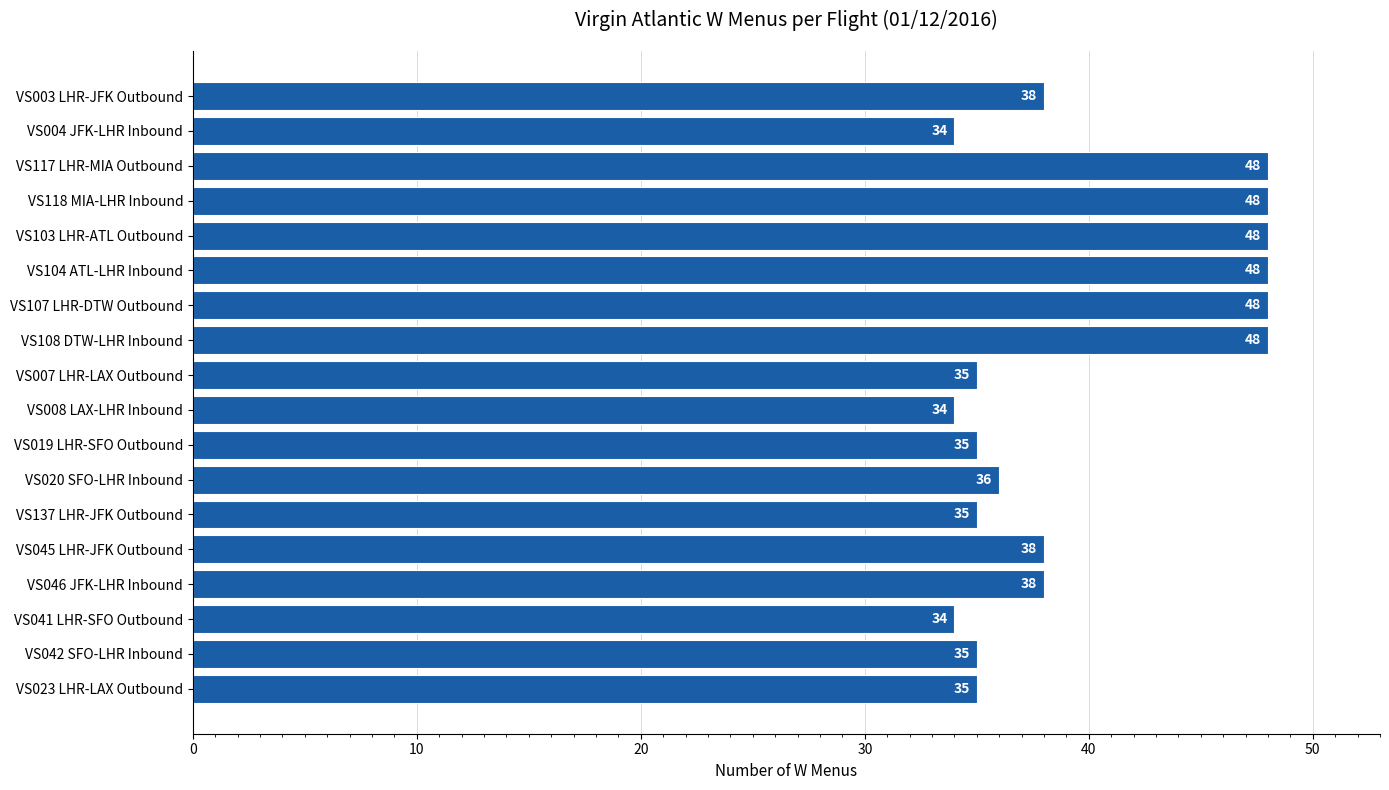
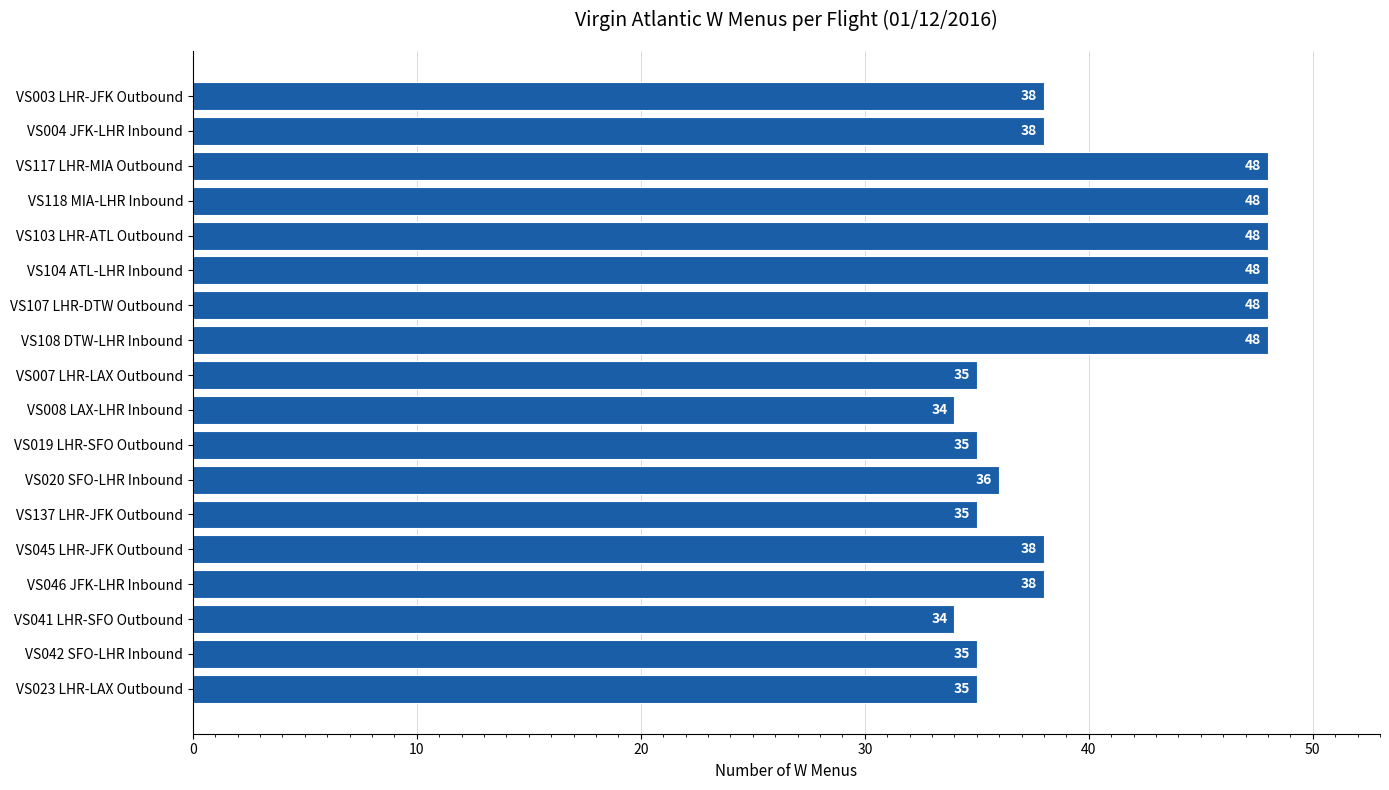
  {
    "VS003 LHR-JFK Outbound": 38,
-   "VS004 JFK-LHR Inbound": 34,
+   "VS004 JFK-LHR Inbound": 38,
    "VS117 LHR-MIA Outbound": 48,
    "VS118 MIA-LHR Inbound": 48,
    "VS103 LHR-ATL Outbound": 48,
    "VS104 ATL-LHR Inbound": 48,
    "VS107 LHR-DTW Outbound": 48,
    "VS108 DTW-LHR Inbound": 48,
    "VS007 LHR-LAX Outbound": 35,
    "VS008 LAX-LHR Inbound": 34,
    "VS019 LHR-SFO Outbound": 35,
    "VS020 SFO-LHR Inbound": 36,
    "VS137 LHR-JFK Outbound": 35,
    "VS045 LHR-JFK Outbound": 38,
    "VS046 JFK-LHR Inbound": 38,
    "VS041 LHR-SFO Outbound": 34,
    "VS042 SFO-LHR Inbound": 35,
    "VS023 LHR-LAX Outbound": 35
  }
